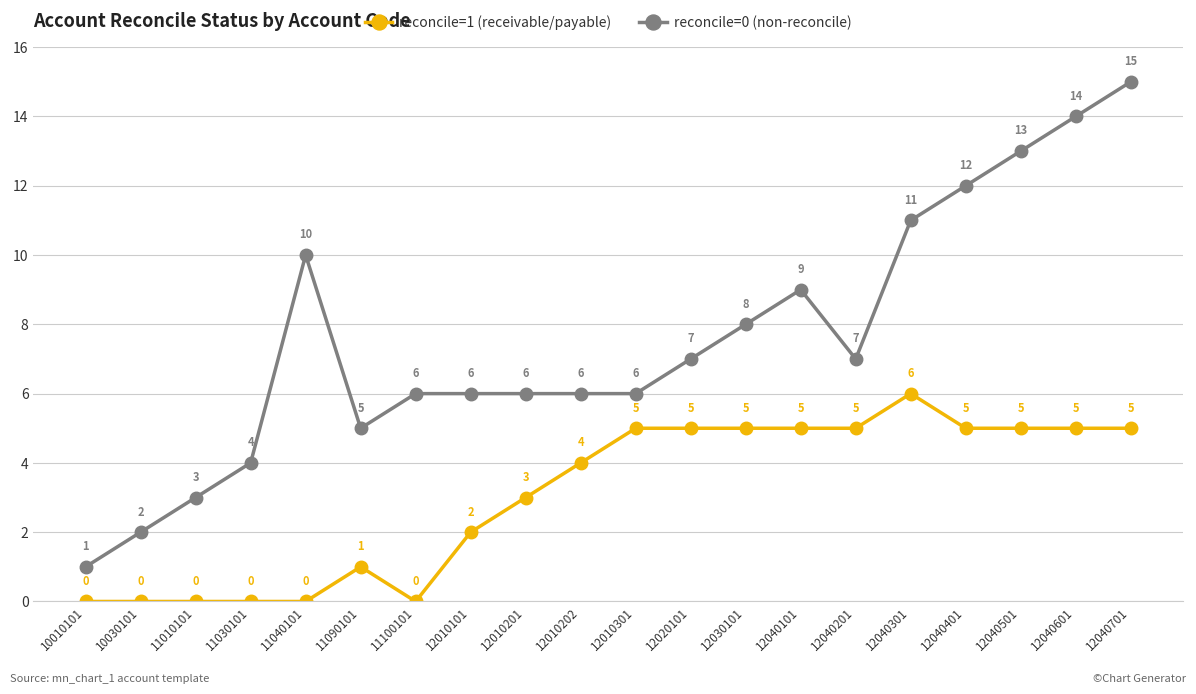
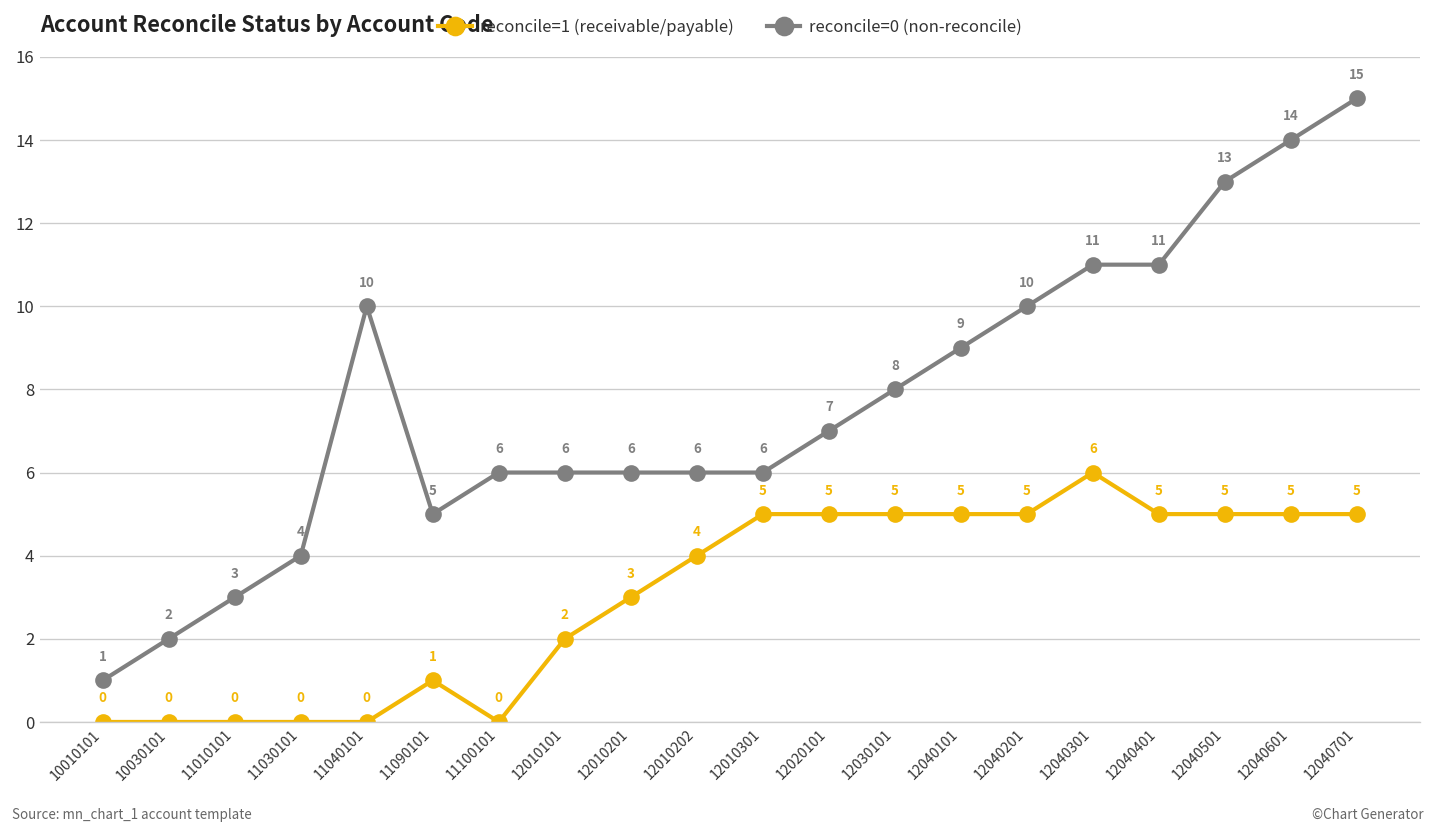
  {
    "reconcile=1 (receivable/payable)": {
      "10010101": 0,
      "10030101": 0,
      "11010101": 0,
      "11030101": 0,
      "11040101": 0,
      "11090101": 1,
      "11100101": 0,
      "12010101": 2,
      "12010201": 3,
      "12010202": 4,
      "12010301": 5,
      "12020101": 5,
      "12030101": 5,
      "12040101": 5,
      "12040201": 5,
      "12040301": 6,
      "12040401": 5,
      "12040501": 5,
      "12040601": 5,
      "12040701": 5
    },
    "reconcile=0 (non-reconcile)": {
      "10010101": 1,
      "10030101": 2,
      "11010101": 3,
      "11030101": 4,
      "11040101": 10,
      "11090101": 5,
      "11100101": 6,
      "12010101": 6,
      "12010201": 6,
      "12010202": 6,
      "12010301": 6,
      "12020101": 7,
      "12030101": 8,
      "12040101": 9,
-     "12040201": 7,
+     "12040201": 10,
      "12040301": 11,
-     "12040401": 12,
+     "12040401": 11,
      "12040501": 13,
      "12040601": 14,
      "12040701": 15
    }
  }
